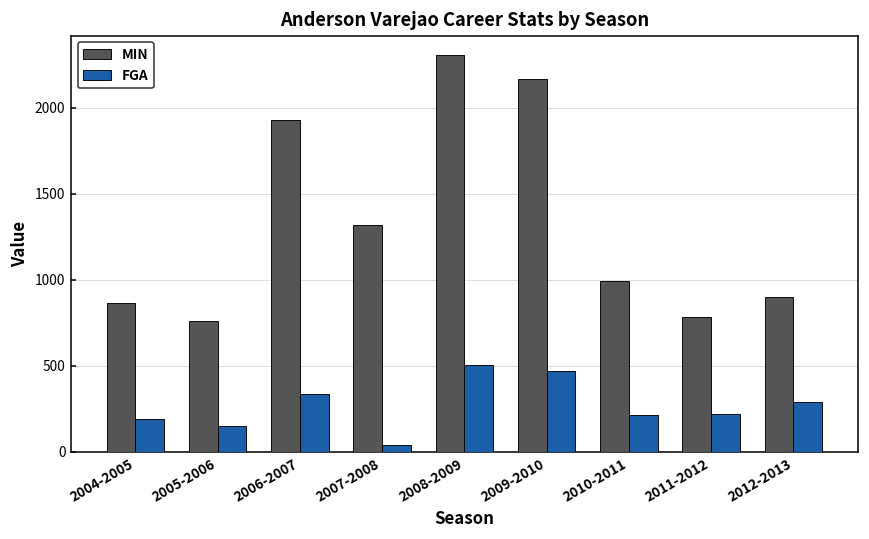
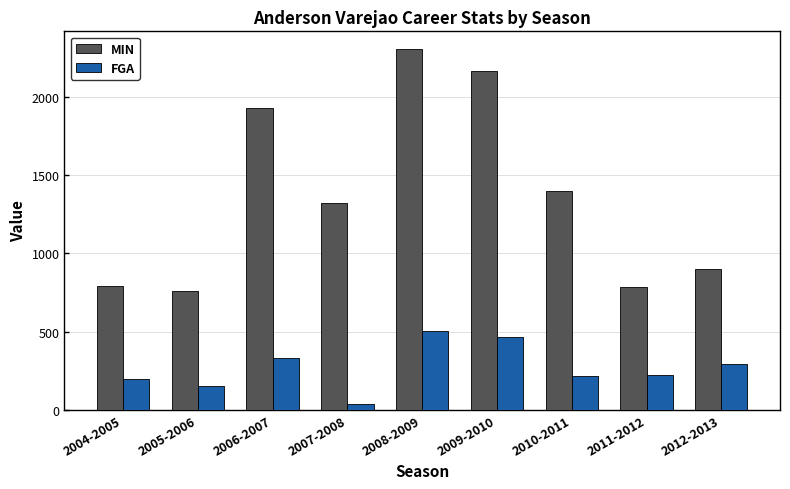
  {
    "MIN": {
-     "2004-2005": 860,
+     "2004-2005": 790,
      "2005-2006": 760,
      "2006-2007": 1930,
      "2007-2008": 1320,
      "2008-2009": 2310,
      "2009-2010": 2170,
-     "2010-2011": 990,
+     "2010-2011": 1400,
      "2011-2012": 790,
      "2012-2013": 900
    },
    "FGA": {
      "2004-2005": 190,
      "2005-2006": 150,
      "2006-2007": 330,
      "2007-2008": 40,
      "2008-2009": 500,
      "2009-2010": 470,
      "2010-2011": 220,
      "2011-2012": 220,
      "2012-2013": 290
    }
  }
